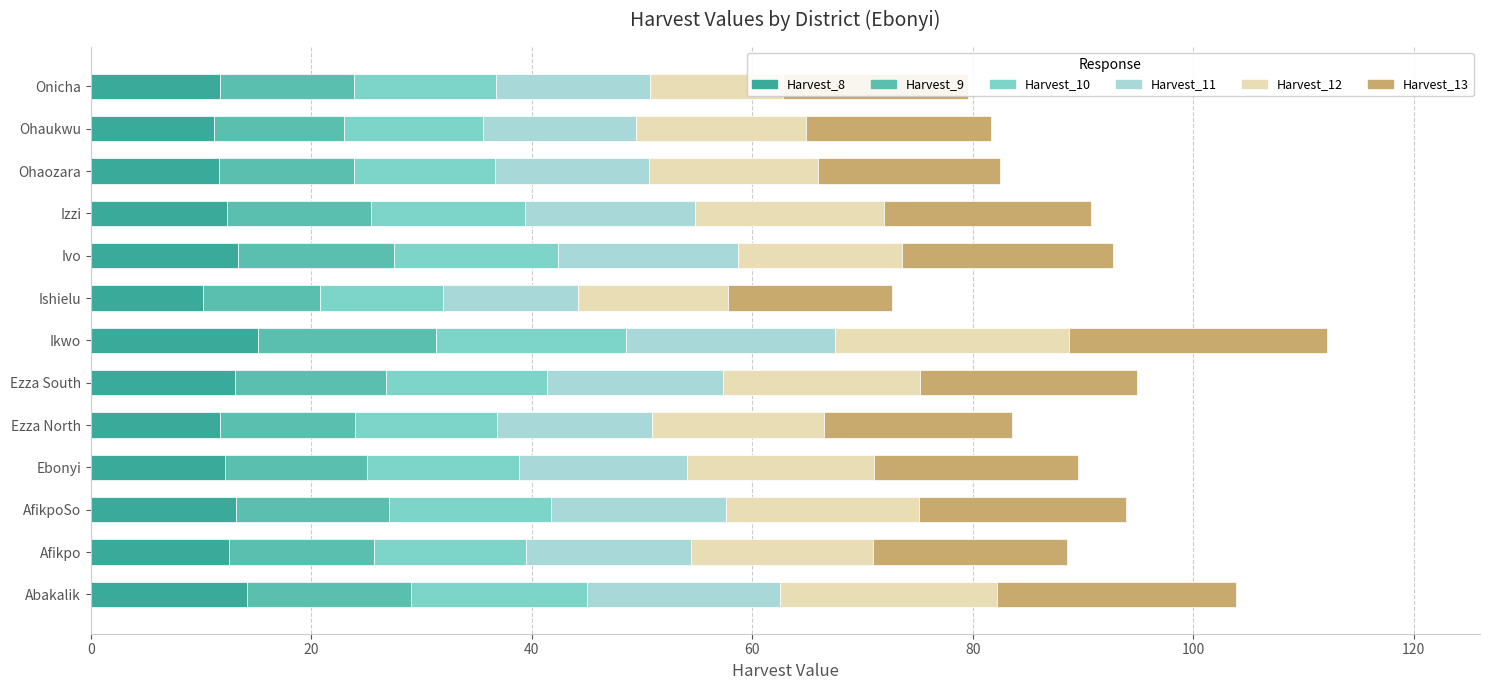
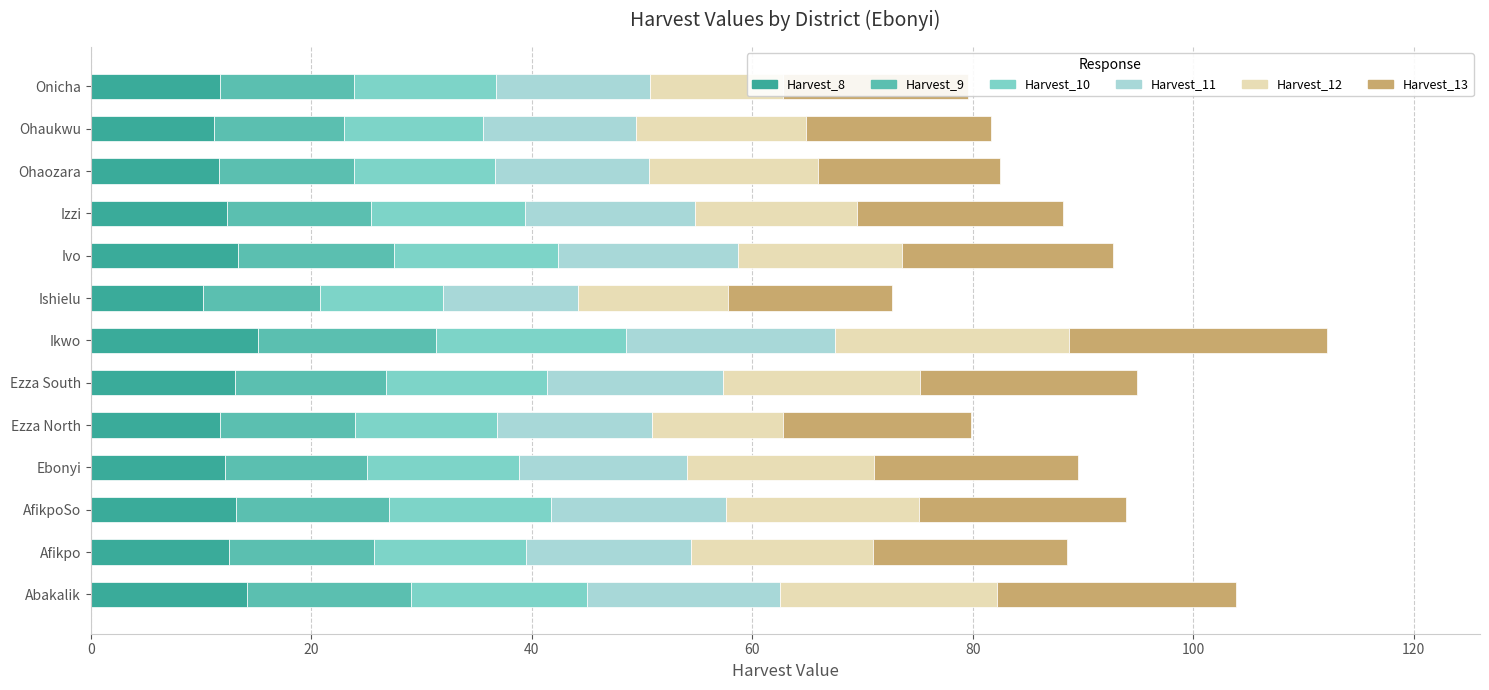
  {
    "Harvest_12": {
      "Ohaukwu": 15.4,
      "Ohaozara": 15.3,
-     "Izzi": 17.2,
+     "Izzi": 14.7,
      "Ivo": 14.9,
      "Ishielu": 13.6,
      "Ikwo": 21.3,
      "Ezza South": 17.9,
-     "Ezza North": 15.6,
+     "Ezza North": 11.9,
      "Ebonyi": 16.9,
      "AfikpoSo": 17.5,
      "Afikpo": 16.5,
      "Abakalik": 19.7
    },
    "Harvest_13": {
      "Ohaukwu": 16.8,
      "Ohaozara": 16.5,
      "Izzi": 18.8,
      "Ivo": 19.2,
      "Ishielu": 14.9,
      "Ikwo": 23.4,
      "Ezza South": 19.6,
      "Ezza North": 17.1,
      "Ebonyi": 18.5,
      "AfikpoSo": 18.8,
      "Afikpo": 17.6,
      "Abakalik": 21.7
    }
  }
